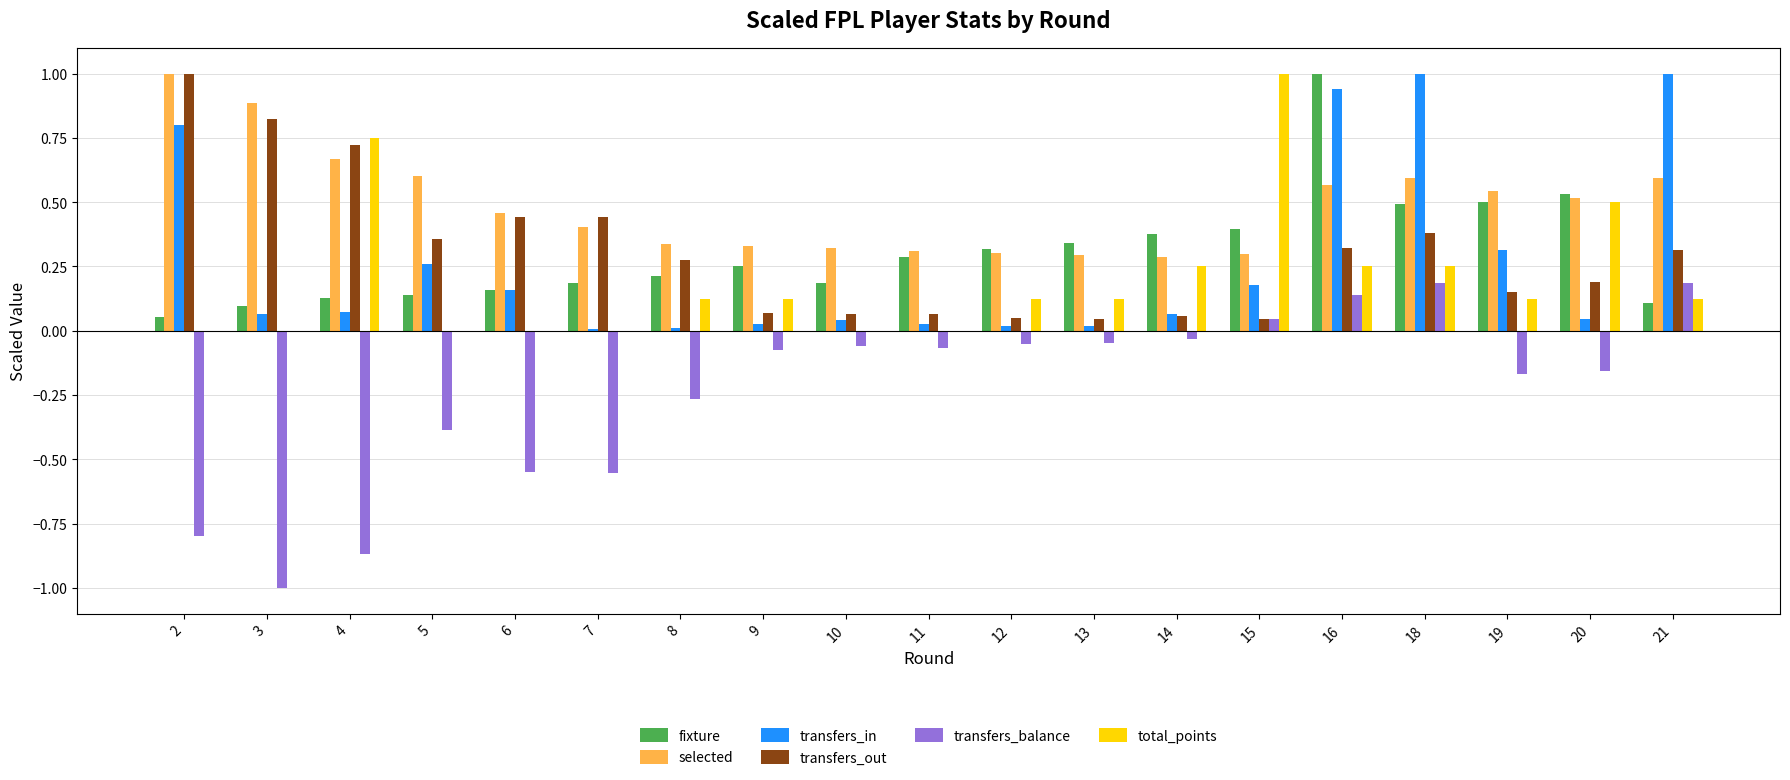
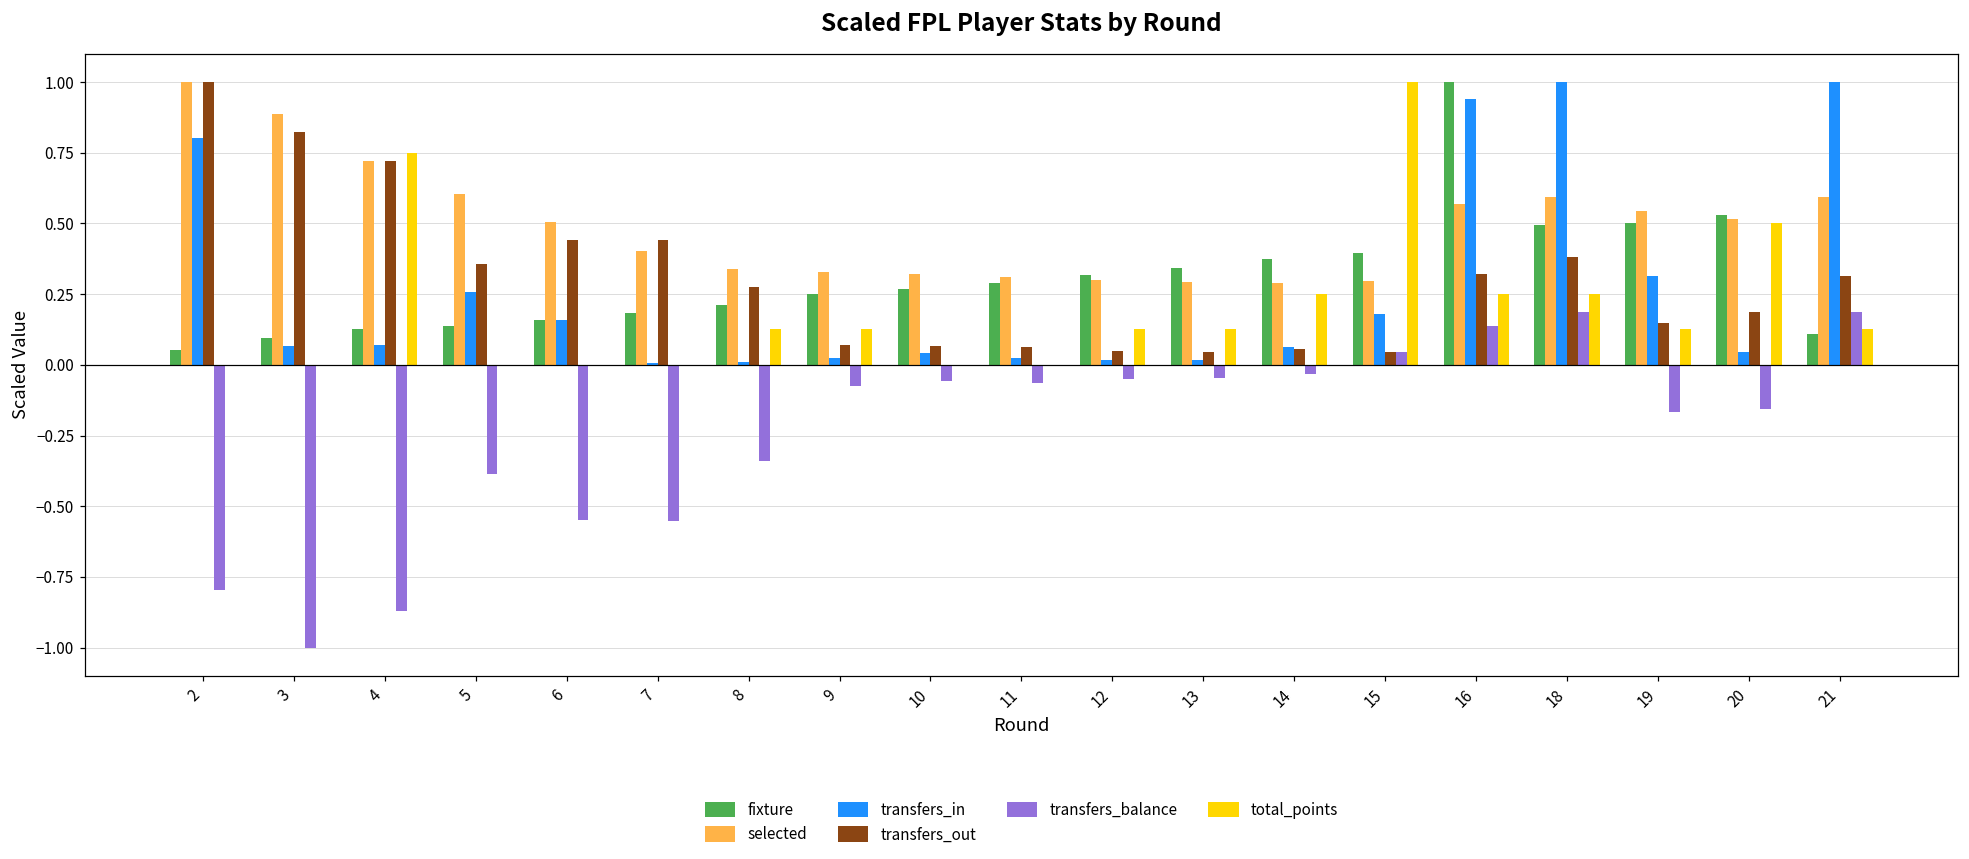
  {
    "fixture": {
      "2": 0.05,
      "3": 0.09,
      "4": 0.13,
      "5": 0.14,
      "6": 0.16,
      "7": 0.18,
      "8": 0.21,
      "9": 0.25,
-     "10": 0.19,
+     "10": 0.27,
      "11": 0.29,
      "12": 0.32,
      "13": 0.34,
      "14": 0.37,
      "15": 0.40,
      "16": 1.00,
      "18": 0.49,
      "19": 0.50,
      "20": 0.53,
      "21": 0.11
    },
    "selected": {
      "2": 1.00,
      "3": 0.89,
-     "4": 0.67,
+     "4": 0.72,
      "5": 0.60,
-     "6": 0.46,
+     "6": 0.50,
      "7": 0.40,
      "8": 0.34,
      "9": 0.33,
      "10": 0.32,
      "11": 0.31,
      "12": 0.30,
      "13": 0.29,
      "14": 0.29,
      "15": 0.30,
      "16": 0.57,
      "18": 0.59,
      "19": 0.54,
      "20": 0.52,
      "21": 0.59
    },
    "transfers_in": {
      "2": 0.80,
      "3": 0.07,
      "4": 0.07,
      "5": 0.26,
      "6": 0.16,
      "8": 0.01,
      "9": 0.02,
      "10": 0.04,
      "11": 0.02,
      "12": 0.02,
      "13": 0.02,
      "14": 0.06,
      "15": 0.18,
      "16": 0.94,
      "18": 1.00,
      "19": 0.32,
      "20": 0.04,
      "21": 1.00
    },
    "transfers_out": {
      "2": 1.00,
      "3": 0.82,
      "4": 0.72,
      "5": 0.36,
      "6": 0.44,
      "7": 0.44,
      "8": 0.27,
      "9": 0.07,
      "10": 0.07,
      "11": 0.06,
      "12": 0.05,
      "13": 0.04,
      "14": 0.06,
      "15": 0.05,
      "16": 0.32,
      "18": 0.38,
      "19": 0.15,
      "20": 0.19,
      "21": 0.31
    },
    "transfers_balance": {
      "2": -0.80,
      "3": -1.00,
      "4": -0.87,
      "5": -0.39,
      "6": -0.55,
      "7": -0.55,
-     "8": -0.26,
+     "8": -0.34,
      "9": -0.07,
      "10": -0.06,
      "11": -0.07,
      "12": -0.05,
      "13": -0.05,
      "14": -0.03,
      "15": 0.05,
      "16": 0.14,
      "18": 0.19,
      "19": -0.17,
      "20": -0.16,
      "21": 0.19
    },
    "total_points": {
      "2": 0.00,
      "3": 0.00,
      "4": 0.75,
      "5": 0.00,
      "6": 0.00,
      "7": 0.00,
      "8": 0.13,
      "9": 0.13,
      "10": 0.00,
      "11": 0.00,
      "12": 0.13,
      "13": 0.13,
      "14": 0.25,
      "15": 1.00,
      "16": 0.25,
      "18": 0.25,
      "19": 0.13,
      "20": 0.50,
      "21": 0.13
    }
  }
